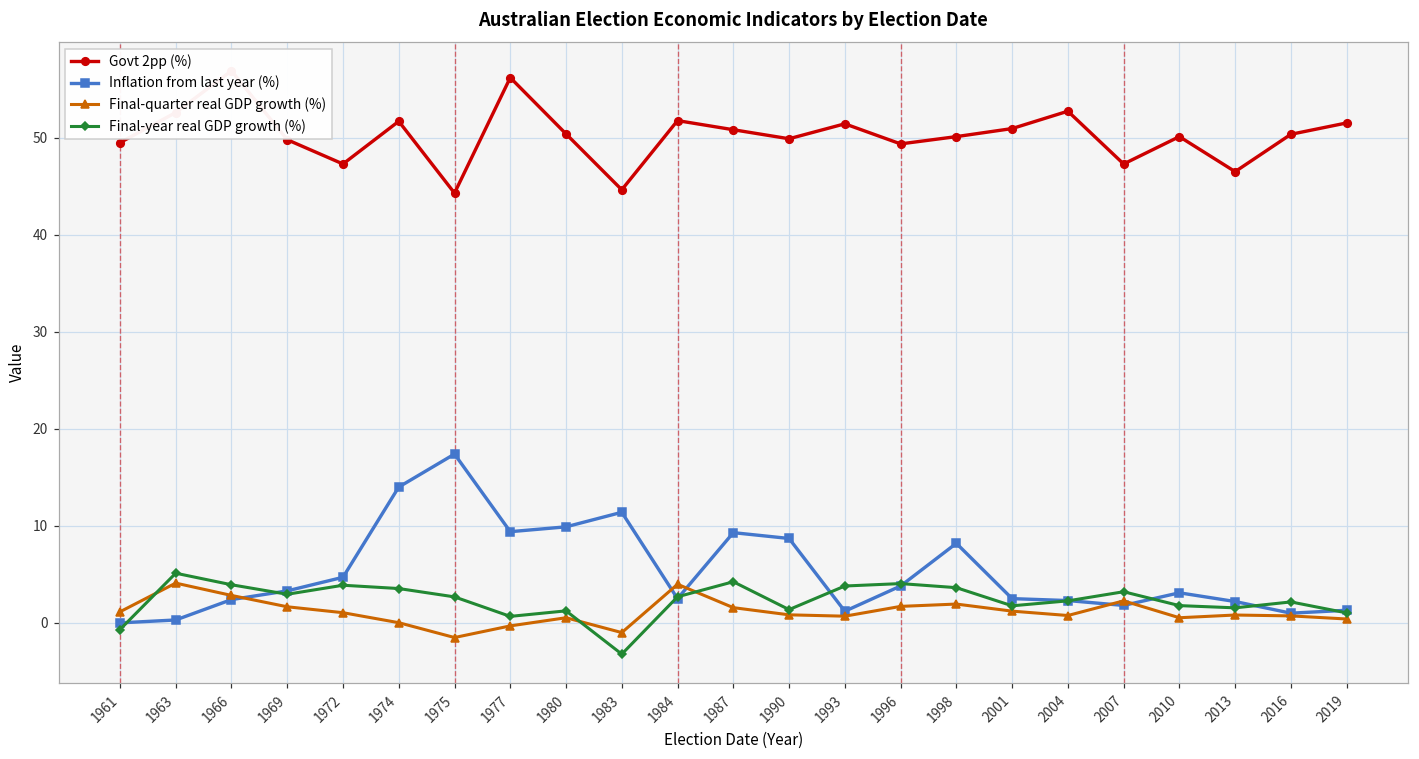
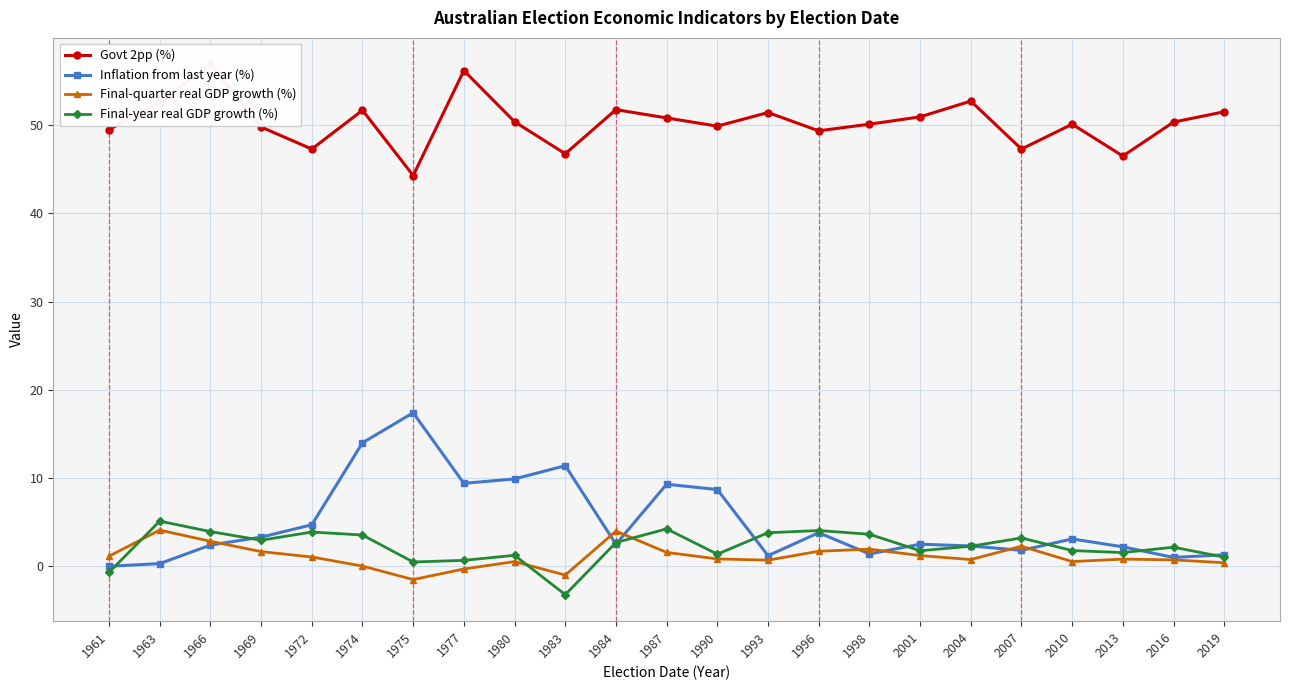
  {
    "Govt 2pp (%)": {
      "1961": 50,
      "1969": 50,
      "1972": 47,
      "1974": 52,
      "1975": 44,
      "1977": 56,
      "1980": 50,
-     "1983": 45,
+     "1983": 47,
      "1984": 52,
      "1987": 51,
      "1990": 50,
      "1993": 51,
      "1996": 49,
      "1998": 50,
      "2001": 51,
      "2004": 53,
      "2007": 47,
      "2010": 50,
      "2013": 47,
      "2016": 50,
      "2019": 52
    },
    "Inflation from last year (%)": {
      "1961": 0,
      "1963": 0,
      "1966": 2,
      "1969": 3,
      "1972": 5,
      "1974": 14,
      "1975": 17,
      "1977": 9,
      "1980": 10,
      "1983": 11,
      "1987": 9,
      "1990": 9,
      "1993": 1,
-     "1998": 8,
+     "1998": 1,
      "2001": 3,
      "2007": 2,
      "2010": 3,
      "2013": 2
    },
    "Final-quarter real GDP growth (%)": {
      "1961": 1,
      "1963": 4,
      "1966": 3,
      "1969": 2,
      "1972": 1,
      "1974": 0,
      "1975": -2,
      "1977": 0,
      "1980": 1,
      "1983": -1,
      "1984": 4,
      "1987": 2,
      "1990": 1,
      "1993": 1,
      "1996": 2,
      "1998": 2,
      "2001": 1,
      "2004": 1,
      "2007": 2,
      "2010": 1,
      "2013": 1,
      "2019": 0
    },
    "Final-year real GDP growth (%)": {
      "1961": -1,
      "1963": 5,
      "1966": 4,
      "1969": 3,
      "1972": 4,
      "1974": 4,
-     "1975": 3,
+     "1975": 0,
      "1977": 1,
      "1980": 1,
      "1983": -3,
      "1987": 4,
      "1990": 1,
      "1993": 4,
      "1998": 4,
      "2001": 2,
      "2007": 3,
      "2010": 2,
      "2013": 2,
      "2016": 2
    }
  }
